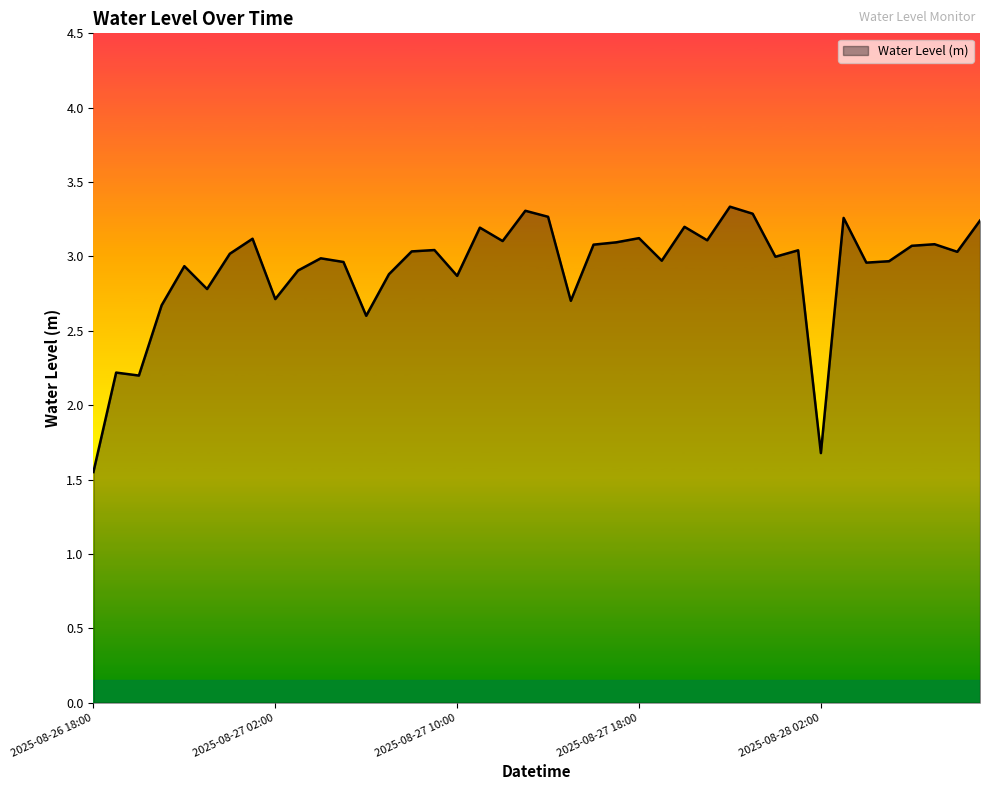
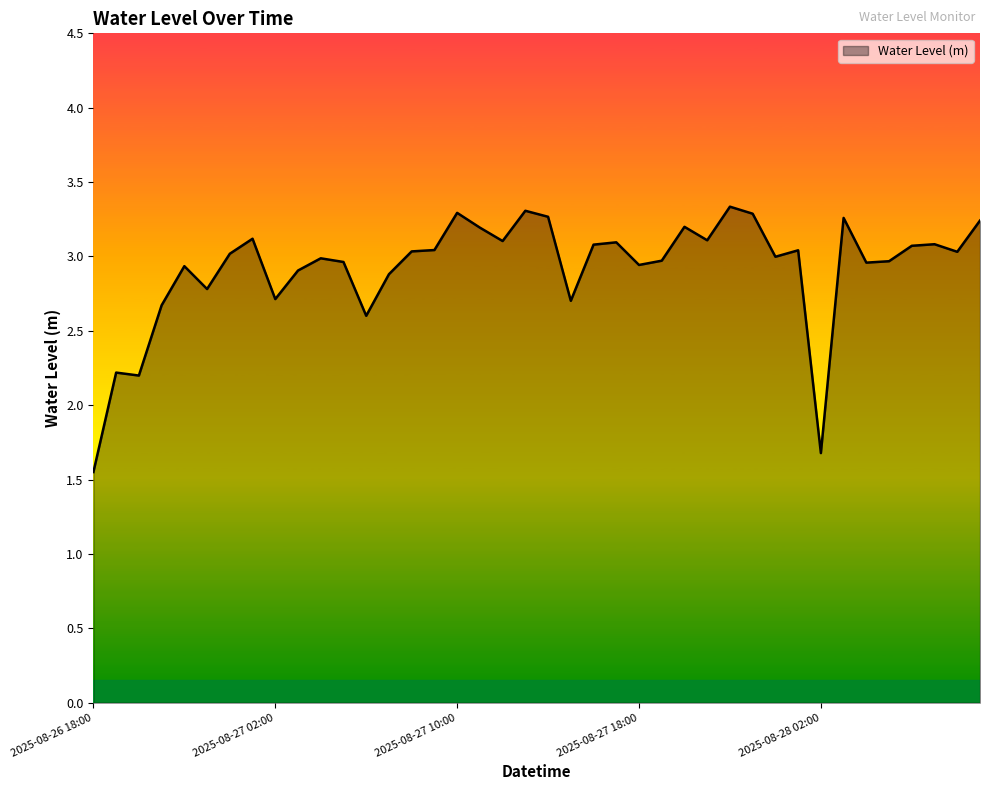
  {
    "2025-08-26 18:00": 1.55,
    "2025-08-27 02:00": 2.71,
-   "2025-08-27 10:00": 2.87,
-   "2025-08-27 18:00": 3.12,
+   "2025-08-27 10:00": 3.29,
+   "2025-08-27 18:00": 2.94,
    "2025-08-28 02:00": 1.68
  }
